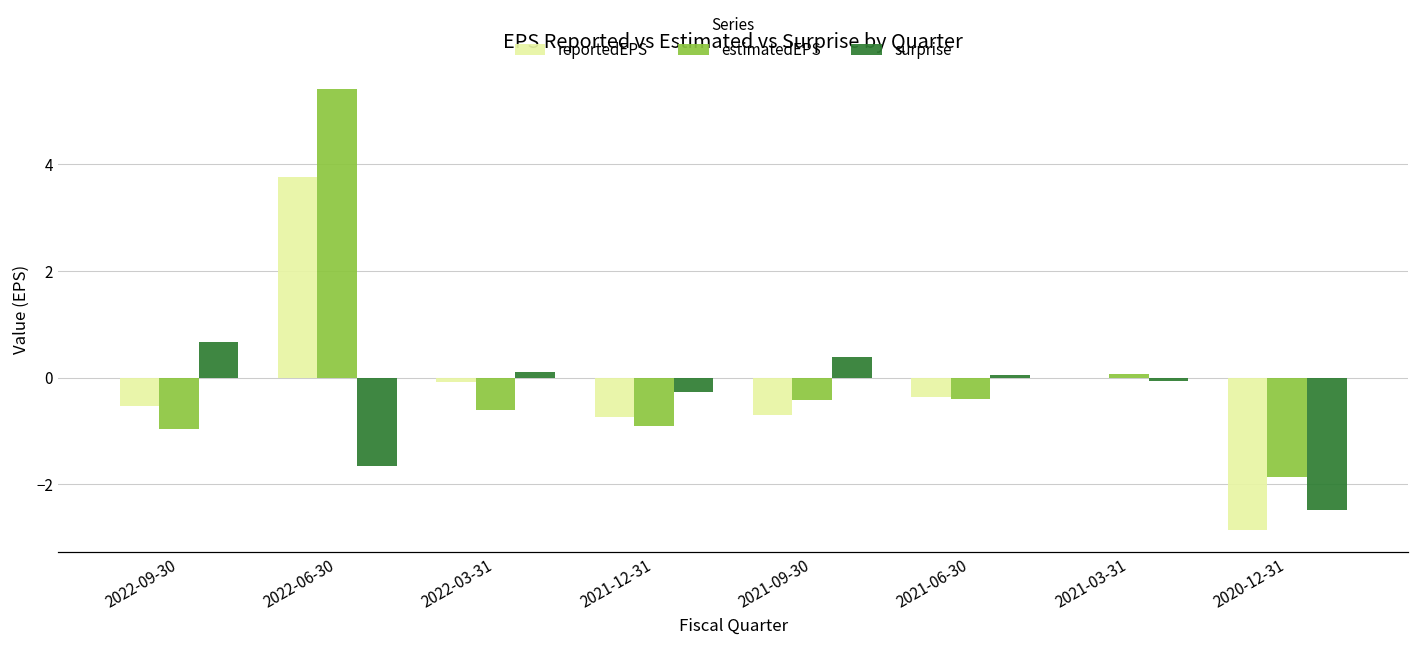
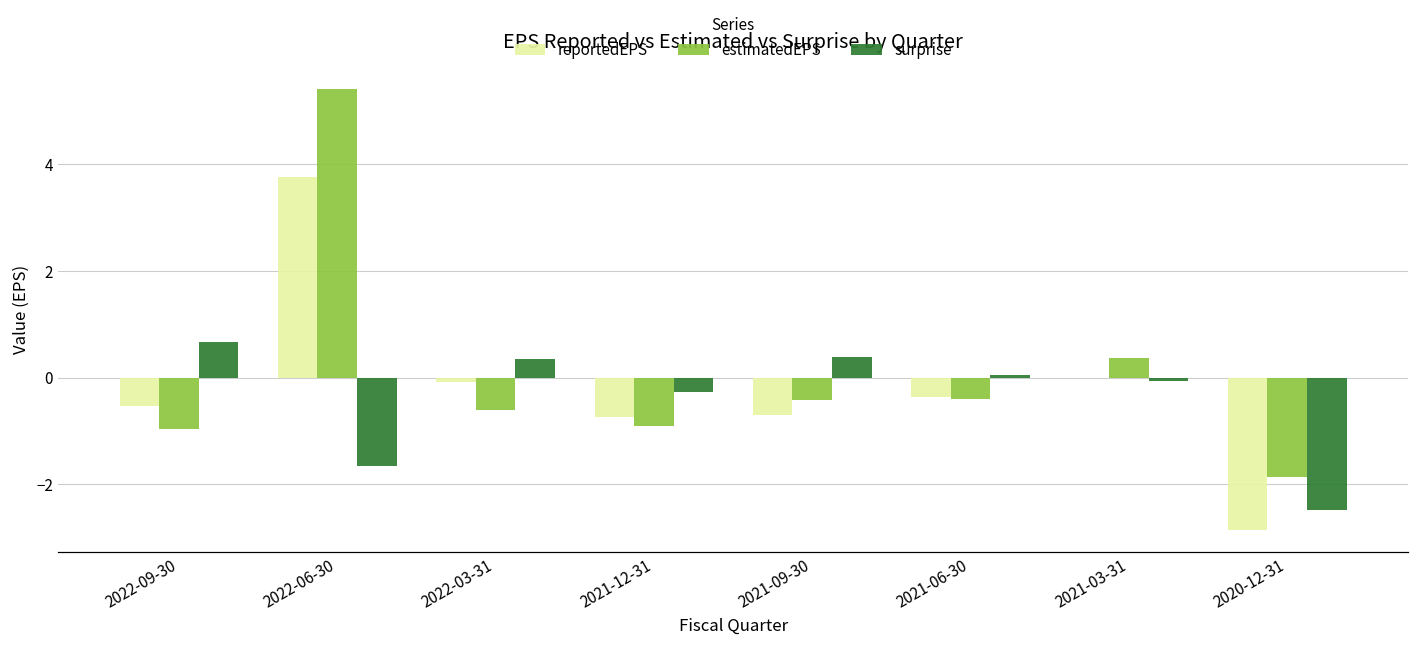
  {
    "reportedEPS": {
      "2022-09-30": -0.5,
      "2022-06-30": 3.8,
      "2022-03-31": -0.1,
      "2021-12-31": -0.7,
      "2021-09-30": -0.7,
      "2021-06-30": -0.4,
      "2020-12-31": -2.9
    },
    "estimatedEPS": {
      "2022-09-30": -1.0,
      "2022-06-30": 5.4,
      "2022-03-31": -0.6,
      "2021-12-31": -0.9,
      "2021-09-30": -0.4,
      "2021-06-30": -0.4,
-     "2021-03-31": 0.1,
+     "2021-03-31": 0.4,
      "2020-12-31": -1.9
    },
    "surprise": {
      "2022-09-30": 0.7,
      "2022-06-30": -1.7,
-     "2022-03-31": 0.1,
+     "2022-03-31": 0.3,
      "2021-12-31": -0.3,
      "2021-09-30": 0.4,
      "2021-03-31": -0.1,
      "2020-12-31": -2.5
    }
  }
